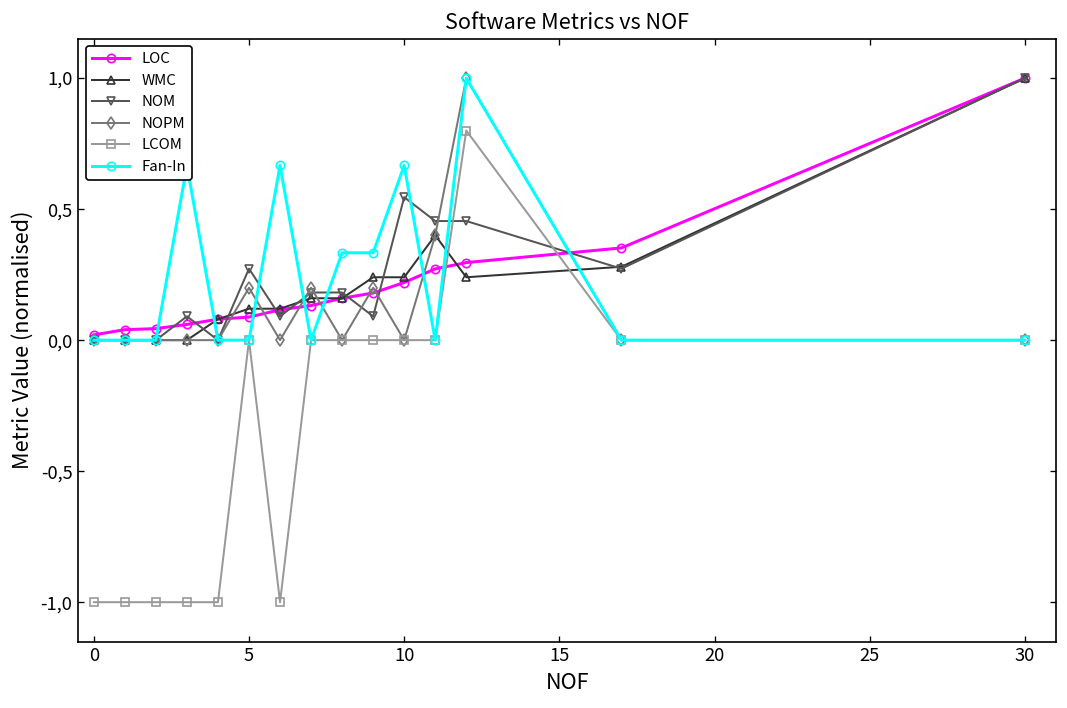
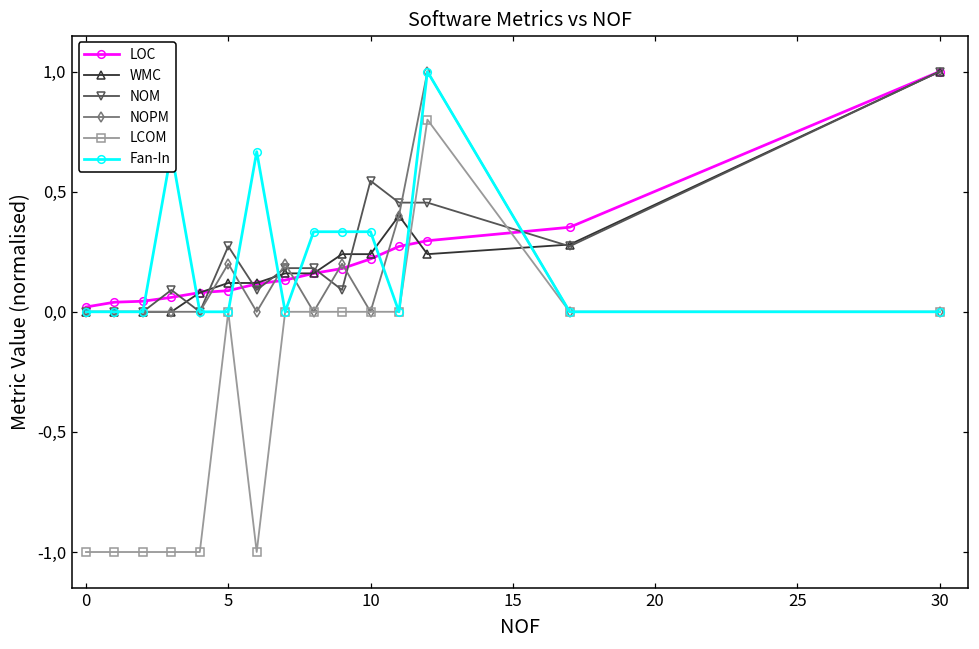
  {
    "LOC": {
      "0": 0.2,
      "5": 0.9,
      "10": 2.2
    },
    "Fan-In": {
-     "10": 6.7
+     "10": 3.3
    }
  }
